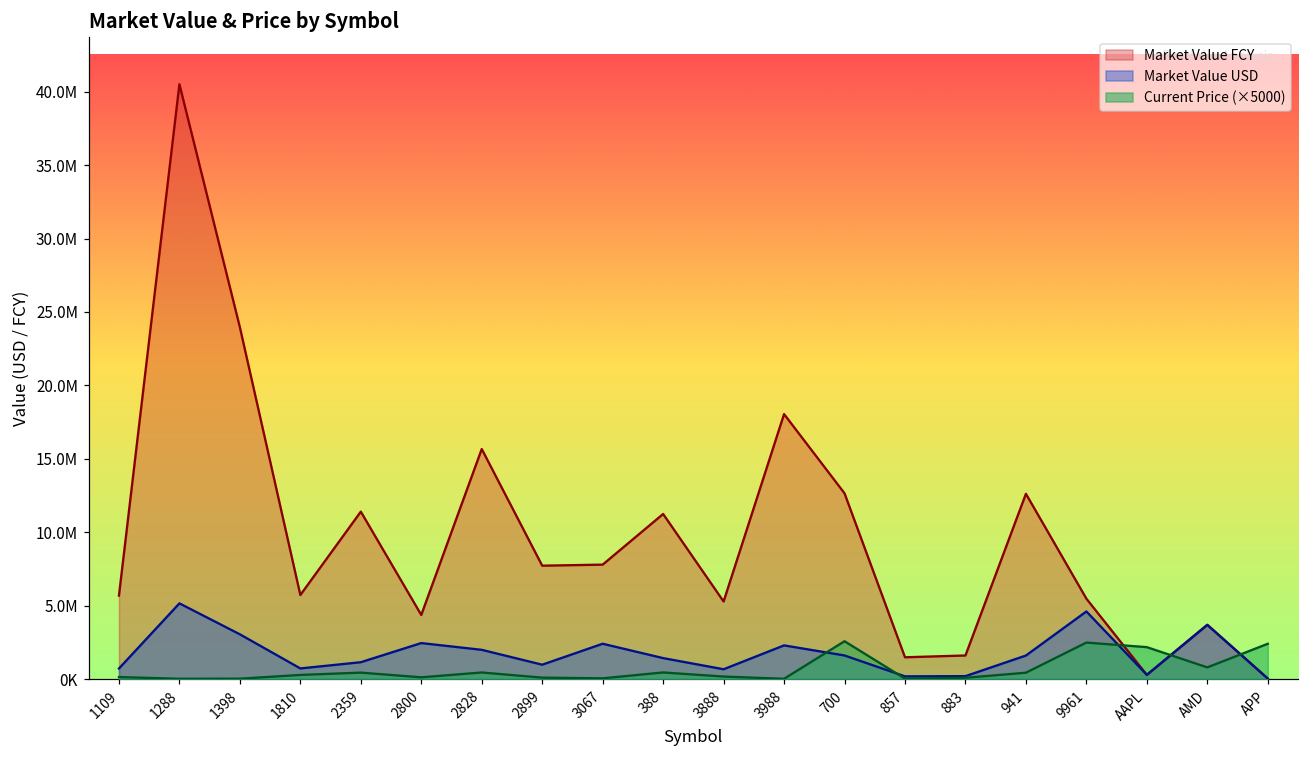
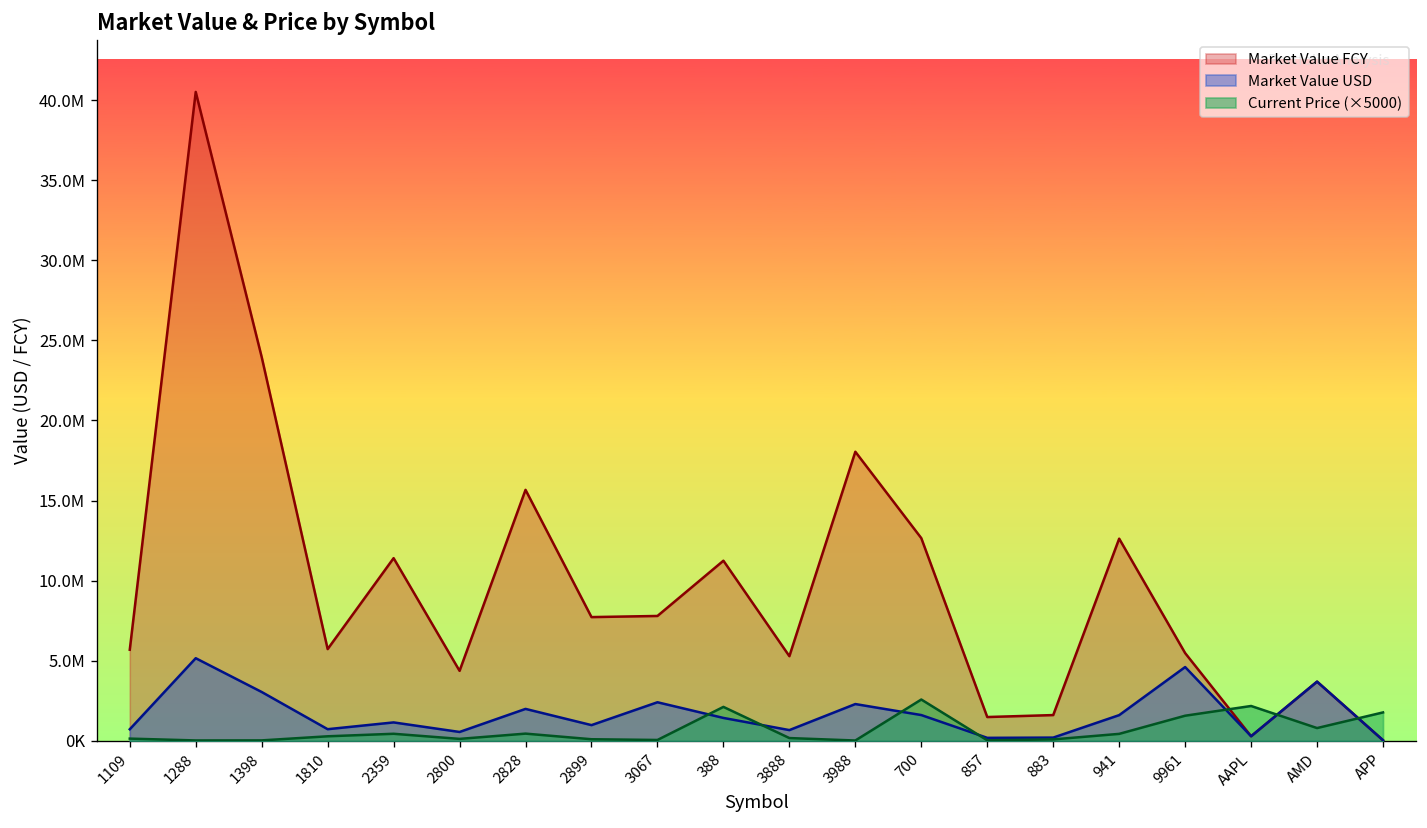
  {
    "Market Value FCY": {
      "1109": 5700000,
      "1288": 40500000,
      "1398": 24000000,
      "1810": 5700000,
      "2359": 11400000,
      "2800": 4400000,
      "2828": 15700000,
      "2899": 7700000,
      "3067": 7800000,
      "388": 11200000,
      "3888": 5300000,
      "3988": 18000000,
      "700": 12700000,
      "857": 1500000,
      "883": 1600000,
      "941": 12600000,
      "9961": 5500000
    },
    "Market Value USD": {
      "1109": 700000,
      "1288": 5200000,
      "1398": 3100000,
      "1810": 700000,
      "2359": 1200000,
-     "2800": 2500000,
+     "2800": 600000,
      "2828": 2000000,
      "2899": 1000000,
      "3067": 2400000,
      "388": 1400000,
      "3888": 700000,
      "3988": 2300000,
      "700": 1600000,
      "941": 1600000,
      "9961": 4600000
    },
    "Current Price (×5000)": {
      "1109": 100000,
      "1288": 0,
      "1398": 0,
      "1810": 300000,
      "2359": 400000,
      "2800": 100000,
      "2828": 500000,
      "2899": 100000,
      "3067": 100000,
-     "388": 500000,
+     "388": 2100000,
      "3888": 200000,
      "3988": 0,
      "700": 2600000,
      "941": 400000,
-     "9961": 2500000,
+     "9961": 1600000,
      "AAPL": 2200000,
      "AMD": 800000,
-     "APP": 2400000
+     "APP": 1800000
    }
  }
